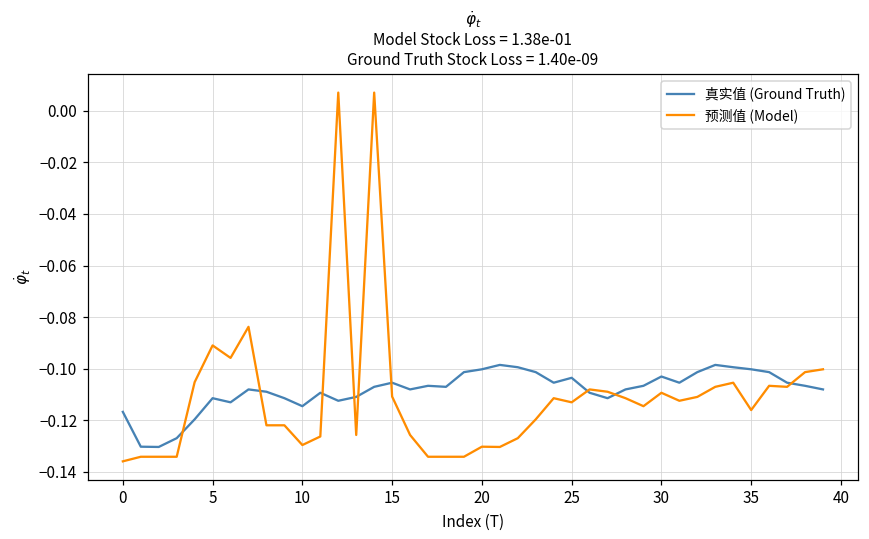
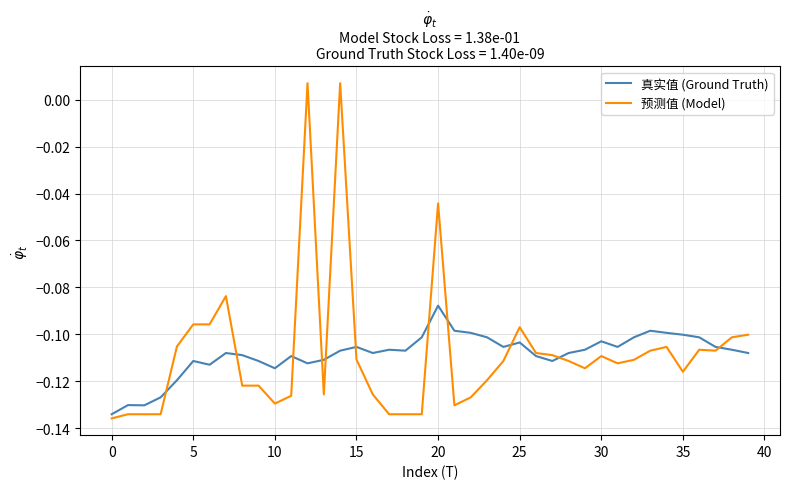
  {
    "真实值 (Ground Truth)": {
-     "0": -0.117,
+     "0": -0.134,
      "5": -0.111,
      "10": -0.115,
      "15": -0.105,
-     "20": -0.100,
+     "20": -0.088,
      "25": -0.104,
      "30": -0.103,
      "35": -0.100
    },
    "预测值 (Model)": {
      "0": -0.136,
-     "5": -0.091,
+     "5": -0.096,
      "10": -0.130,
      "15": -0.111,
-     "20": -0.130,
-     "25": -0.113,
+     "20": -0.044,
+     "25": -0.097,
      "30": -0.109,
      "35": -0.116
    }
  }
